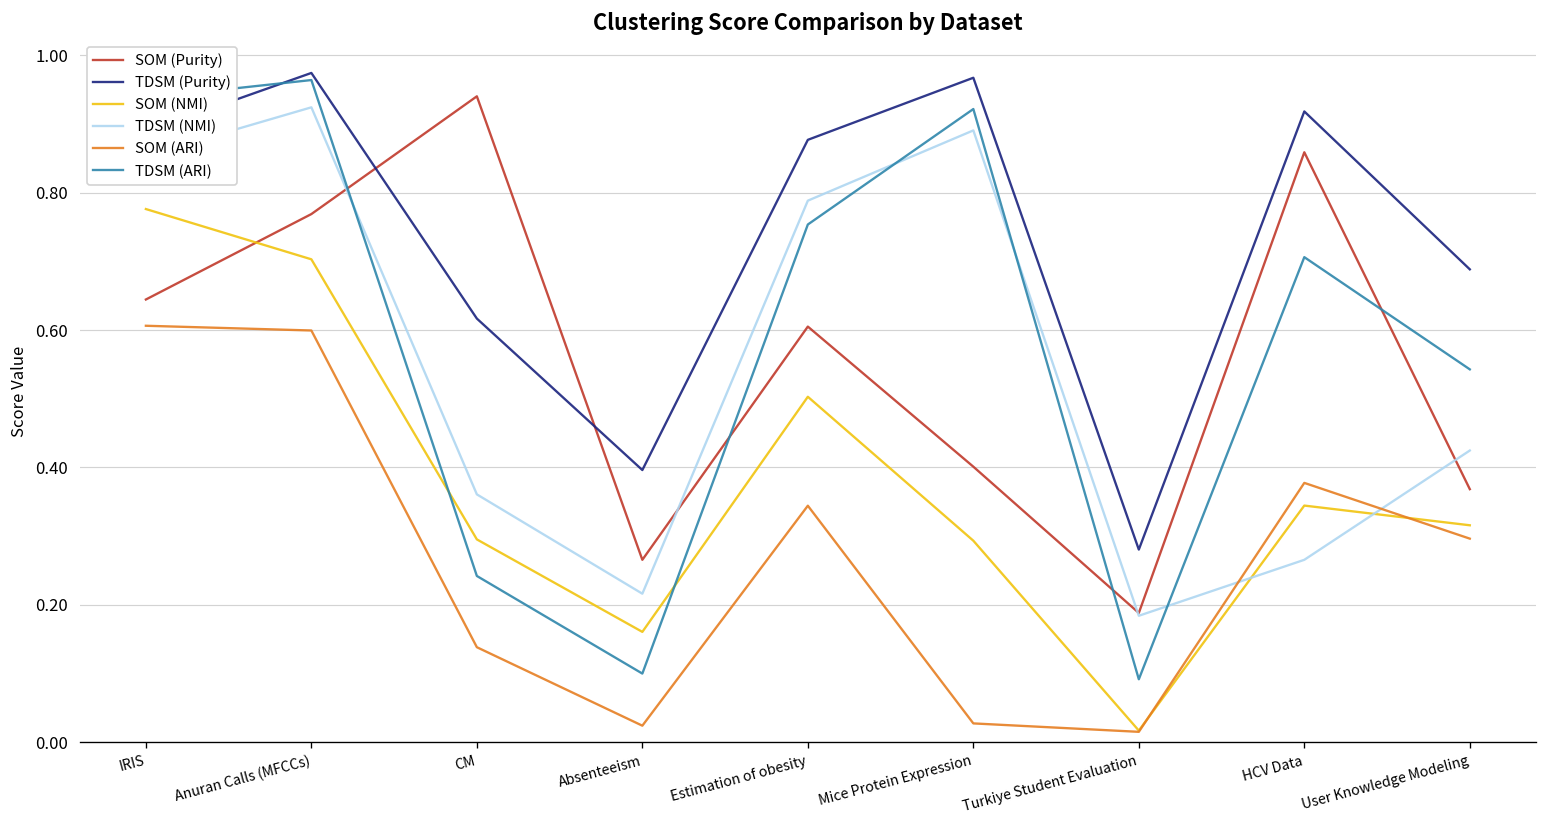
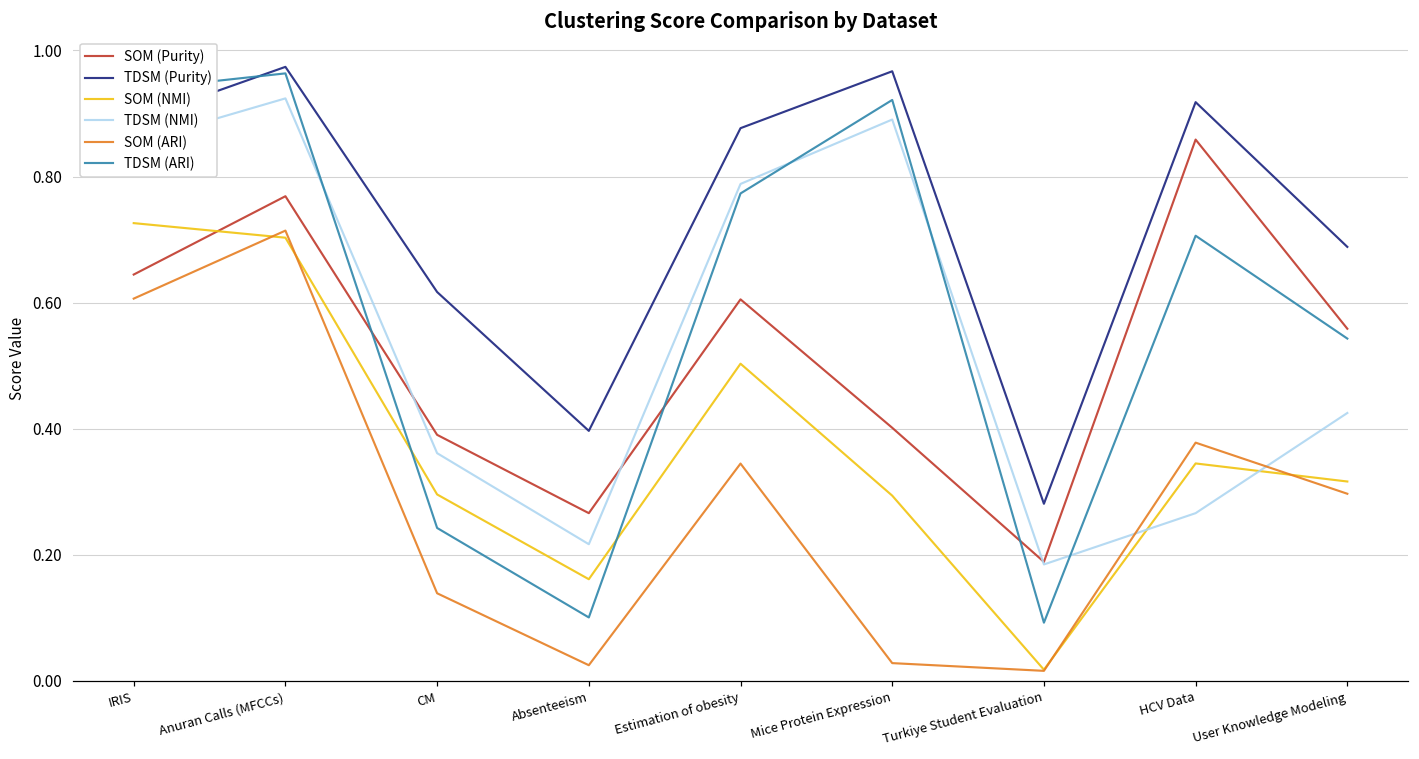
  {
    "SOM (Purity)": {
      "IRIS": 0.64,
      "Anuran Calls (MFCCs)": 0.77,
-     "CM": 0.94,
+     "CM": 0.39,
      "Absenteeism": 0.27,
      "Estimation of obesity": 0.61,
      "Mice Protein Expression": 0.40,
      "HCV Data": 0.86,
-     "User Knowledge Modeling": 0.37
+     "User Knowledge Modeling": 0.56
    },
    "TDSM (Purity)": {
      "Anuran Calls (MFCCs)": 0.97,
      "CM": 0.62,
      "Absenteeism": 0.40,
      "Estimation of obesity": 0.88,
      "Mice Protein Expression": 0.97,
      "Turkiye Student Evaluation": 0.28,
      "HCV Data": 0.92,
      "User Knowledge Modeling": 0.69
    },
    "SOM (NMI)": {
-     "IRIS": 0.78,
+     "IRIS": 0.73,
      "Anuran Calls (MFCCs)": 0.70,
      "CM": 0.30,
      "Absenteeism": 0.16,
      "Estimation of obesity": 0.50,
      "Mice Protein Expression": 0.29,
      "HCV Data": 0.34,
      "User Knowledge Modeling": 0.32
    },
    "TDSM (NMI)": {
      "Anuran Calls (MFCCs)": 0.92,
      "CM": 0.36,
      "Absenteeism": 0.22,
      "Estimation of obesity": 0.79,
      "Mice Protein Expression": 0.89,
      "HCV Data": 0.27,
      "User Knowledge Modeling": 0.42
    },
    "SOM (ARI)": {
      "IRIS": 0.61,
-     "Anuran Calls (MFCCs)": 0.60,
+     "Anuran Calls (MFCCs)": 0.71,
      "CM": 0.14,
      "Absenteeism": 0.02,
      "Estimation of obesity": 0.34,
      "Mice Protein Expression": 0.03,
      "HCV Data": 0.38,
      "User Knowledge Modeling": 0.30
    },
    "TDSM (ARI)": {
      "Anuran Calls (MFCCs)": 0.96,
      "CM": 0.24,
      "Absenteeism": 0.10,
-     "Estimation of obesity": 0.75,
+     "Estimation of obesity": 0.77,
      "Mice Protein Expression": 0.92,
      "Turkiye Student Evaluation": 0.09,
      "HCV Data": 0.71,
      "User Knowledge Modeling": 0.54
    }
  }
